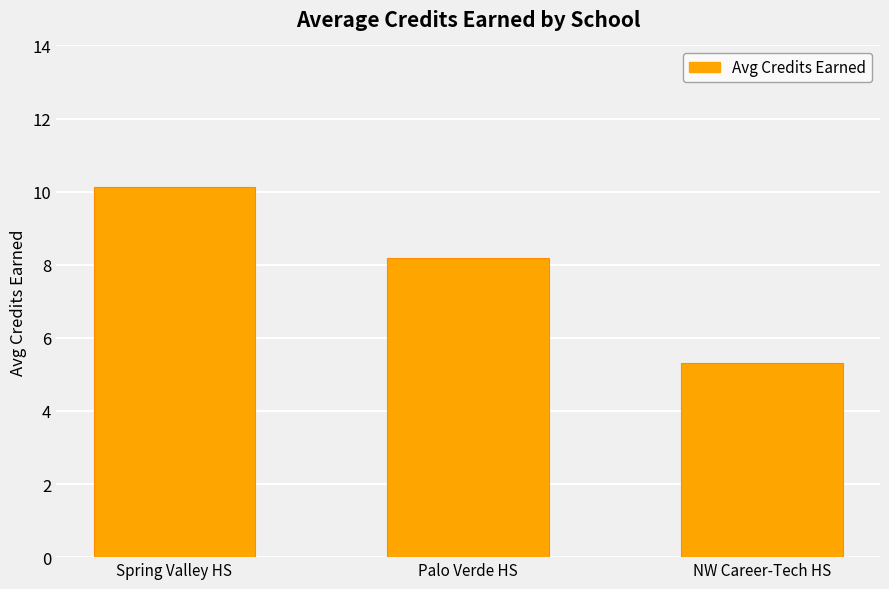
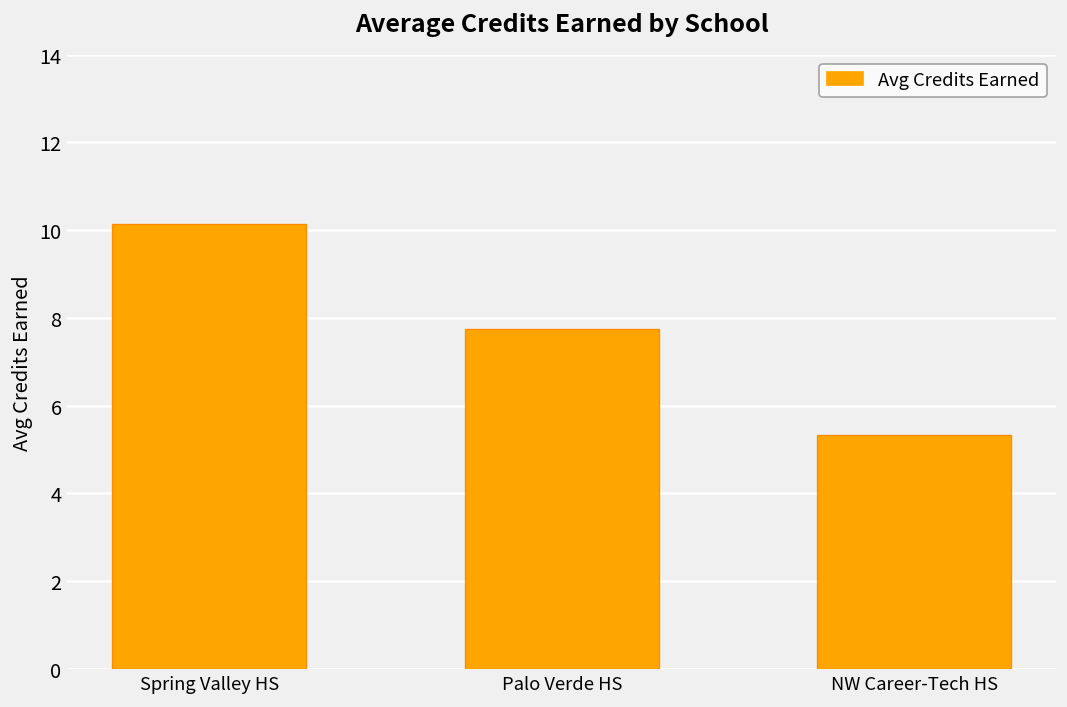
  {
    "Spring Valley HS": 10.1,
-   "Palo Verde HS": 8.2,
+   "Palo Verde HS": 7.7,
    "NW Career-Tech HS": 5.3
  }
